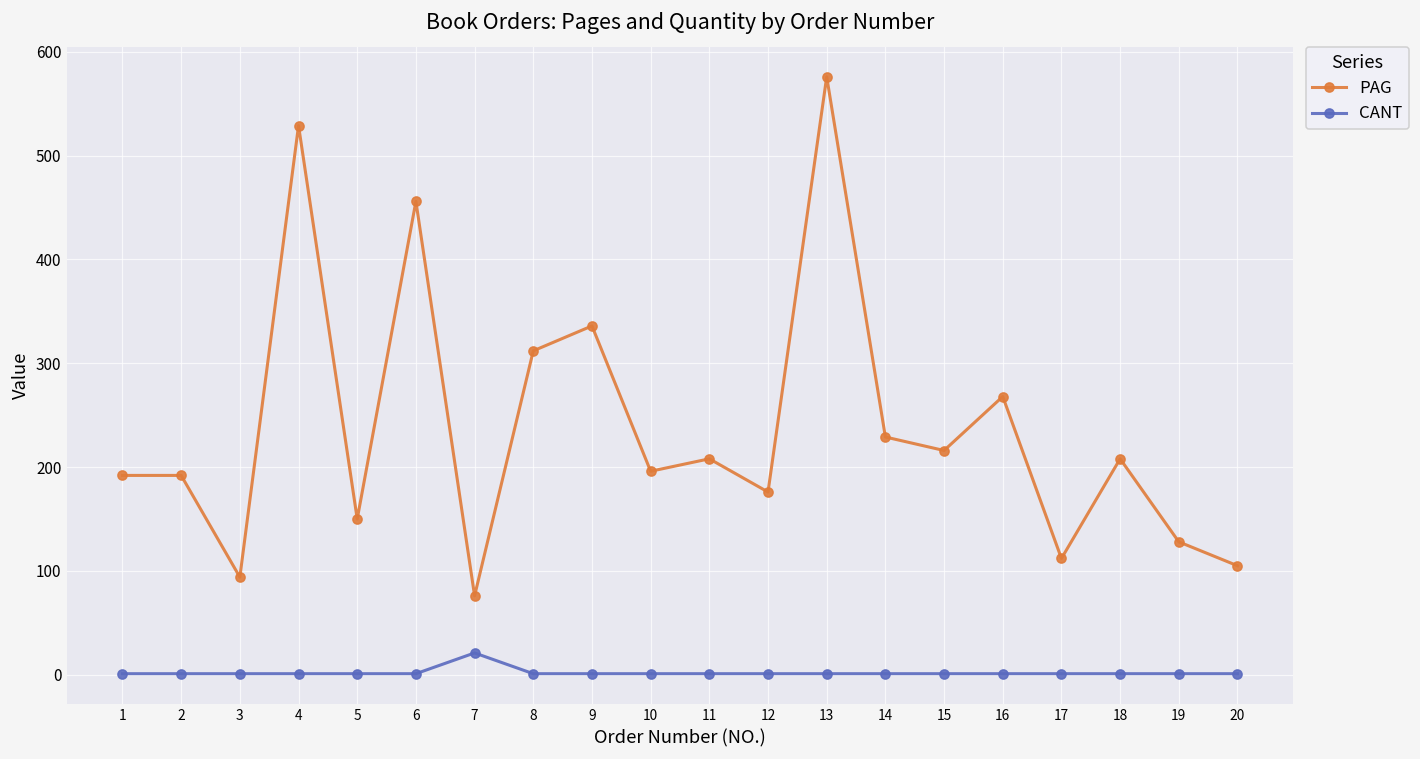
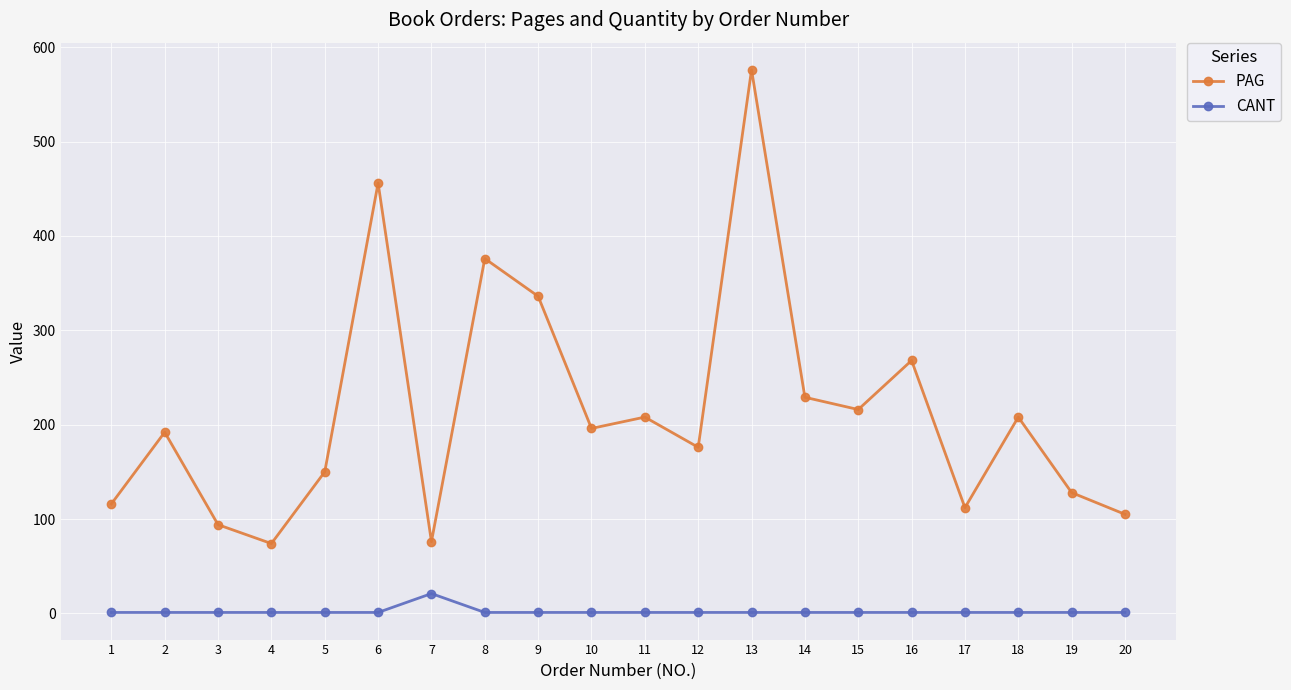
  {
    "PAG": {
-     "1": 190,
+     "1": 120,
      "2": 190,
      "3": 90,
-     "4": 530,
+     "4": 70,
      "5": 150,
      "6": 460,
      "7": 80,
-     "8": 310,
+     "8": 380,
      "9": 340,
      "10": 200,
      "11": 210,
      "12": 180,
      "13": 580,
      "14": 230,
      "15": 220,
      "16": 270,
      "17": 110,
      "18": 210,
      "19": 130,
      "20": 110
    },
    "CANT": {
      "1": 0,
      "2": 0,
      "3": 0,
      "4": 0,
      "5": 0,
      "6": 0,
      "7": 20,
      "8": 0,
      "9": 0,
      "10": 0,
      "11": 0,
      "12": 0,
      "13": 0,
      "14": 0,
      "15": 0,
      "16": 0,
      "17": 0,
      "18": 0,
      "19": 0,
      "20": 0
    }
  }
